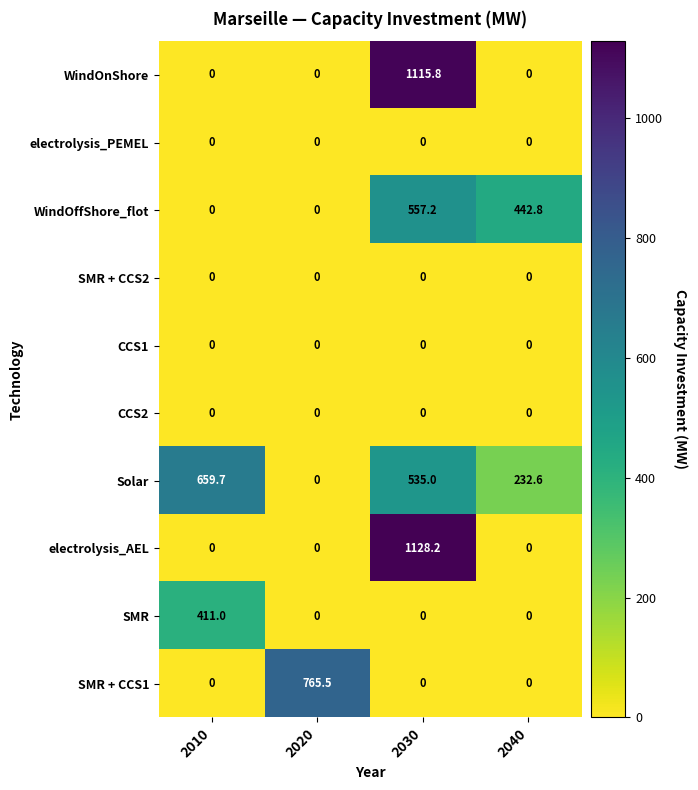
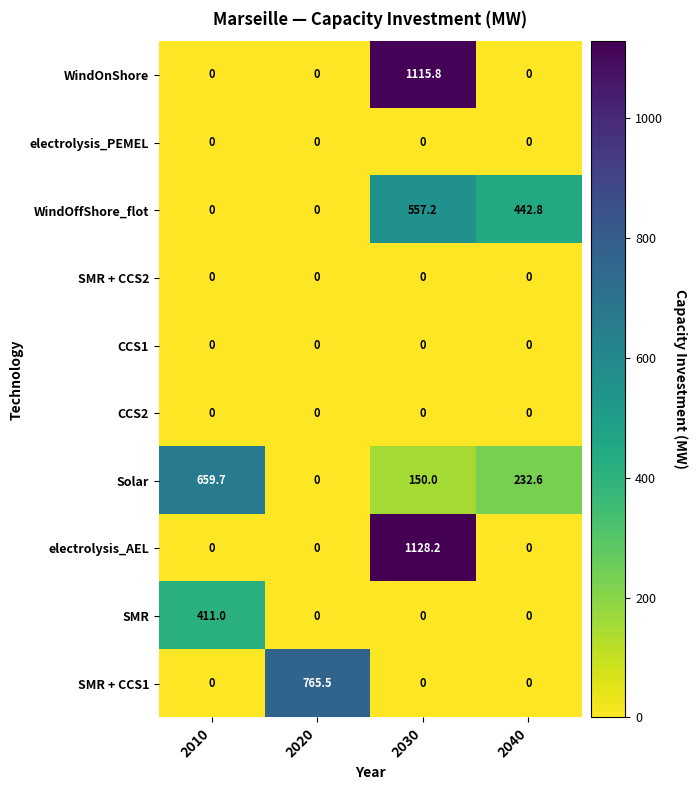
  {
    "WindOnShore": {
      "2010": 0,
      "2020": 0,
      "2030": 1115.8,
      "2040": 0
    },
    "electrolysis_PEMEL": {
      "2010": 0,
      "2020": 0,
      "2030": 0,
      "2040": 0
    },
    "WindOffShore_flot": {
      "2010": 0,
      "2020": 0,
      "2030": 557.2,
      "2040": 442.8
    },
    "SMR + CCS2": {
      "2010": 0,
      "2020": 0,
      "2030": 0,
      "2040": 0
    },
    "CCS1": {
      "2010": 0,
      "2020": 0,
      "2030": 0,
      "2040": 0
    },
    "CCS2": {
      "2010": 0,
      "2020": 0,
      "2030": 0,
      "2040": 0
    },
    "Solar": {
      "2010": 659.7,
      "2020": 0,
-     "2030": 535.0,
+     "2030": 150.0,
      "2040": 232.6
    },
    "electrolysis_AEL": {
      "2010": 0,
      "2020": 0,
      "2030": 1128.2,
      "2040": 0
    },
    "SMR": {
      "2010": 411.0,
      "2020": 0,
      "2030": 0,
      "2040": 0
    },
    "SMR + CCS1": {
      "2010": 0,
      "2020": 765.5,
      "2030": 0,
      "2040": 0
    }
  }
